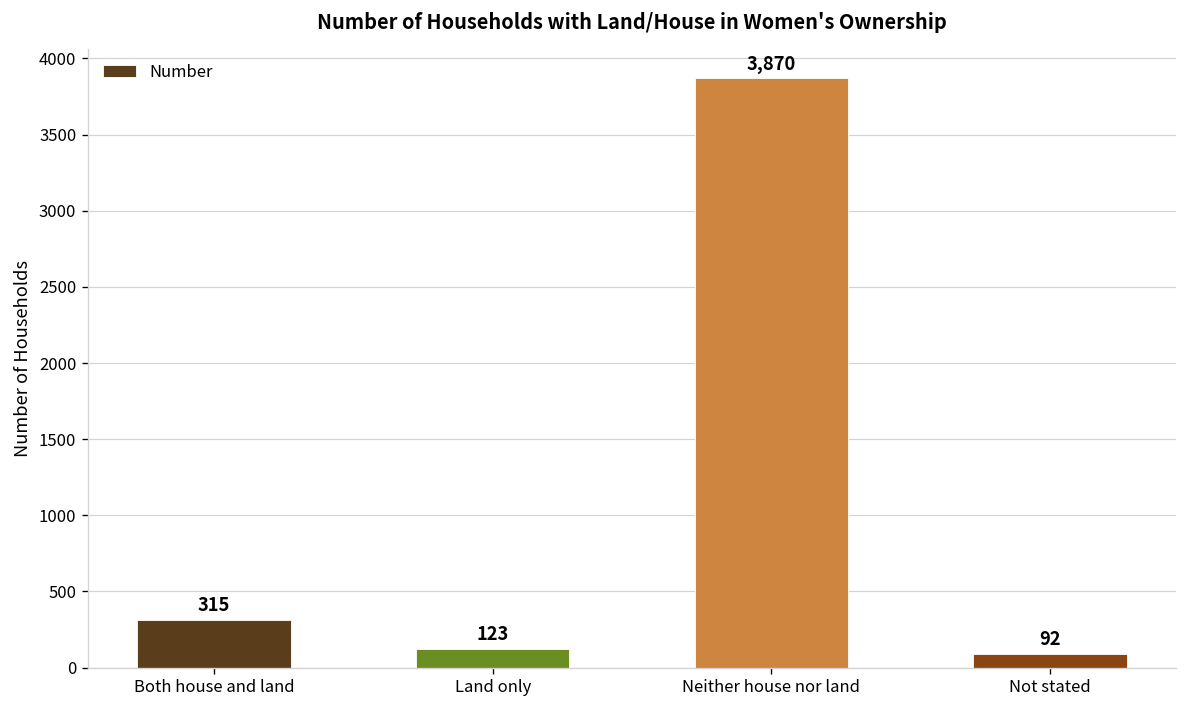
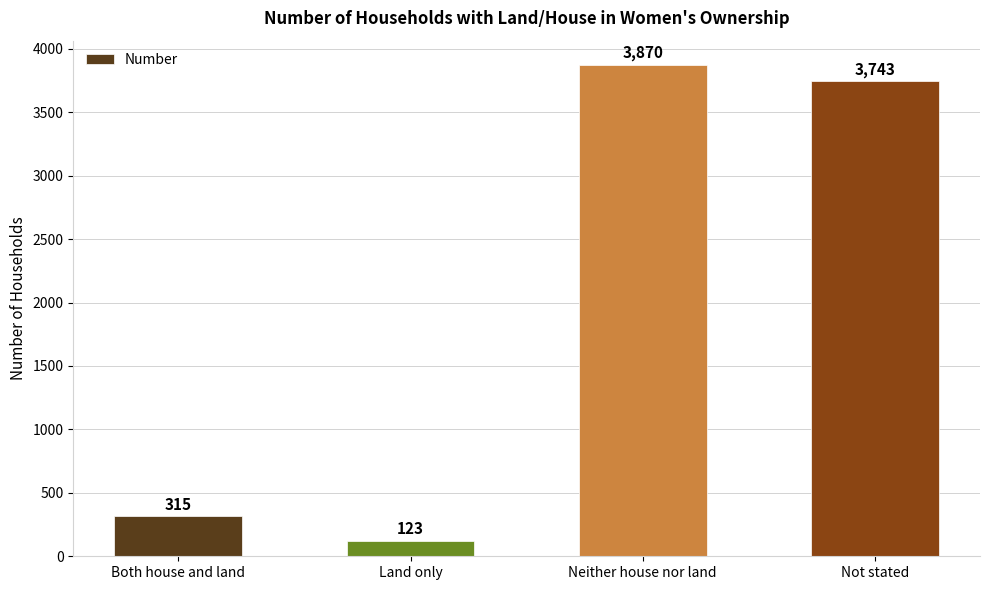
  {
    "Both house and land": "315",
    "Land only": "123",
    "Neither house nor land": "3,870",
-   "Not stated": "92"
+   "Not stated": "3,743"
  }
